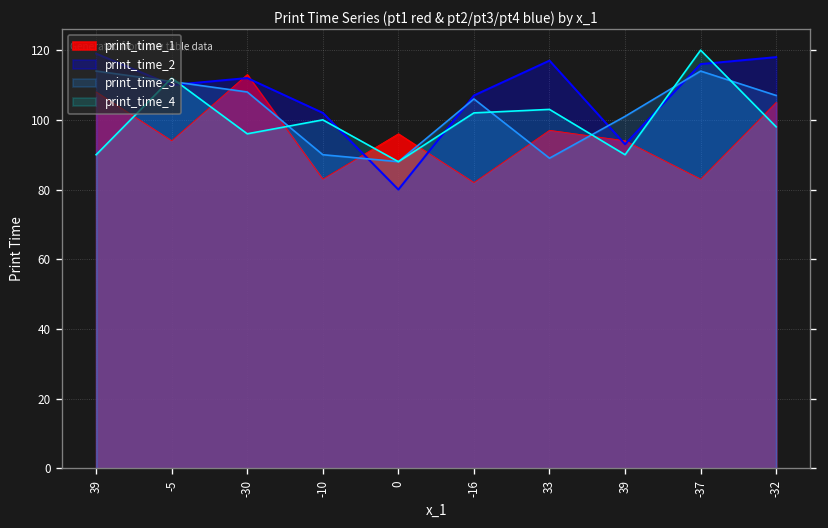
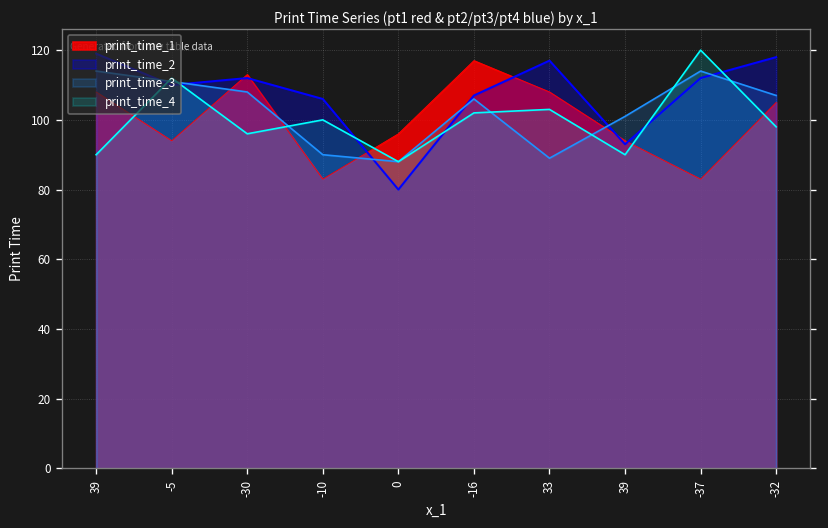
  {
    "print_time_1": {
      "-5": 94,
      "-30": 113,
      "-10": 83,
      "0": 96,
-     "-16": 82,
-     "33": 97,
+     "-16": 117,
+     "33": 108,
      "-37": 83,
      "-32": 105
    },
    "print_time_2": {
      "-30": 112,
-     "-10": 102,
+     "-10": 106,
      "0": 80,
      "-16": 107,
      "33": 117,
-     "-37": 116,
+     "-37": 112,
      "-32": 118
    }
  }
